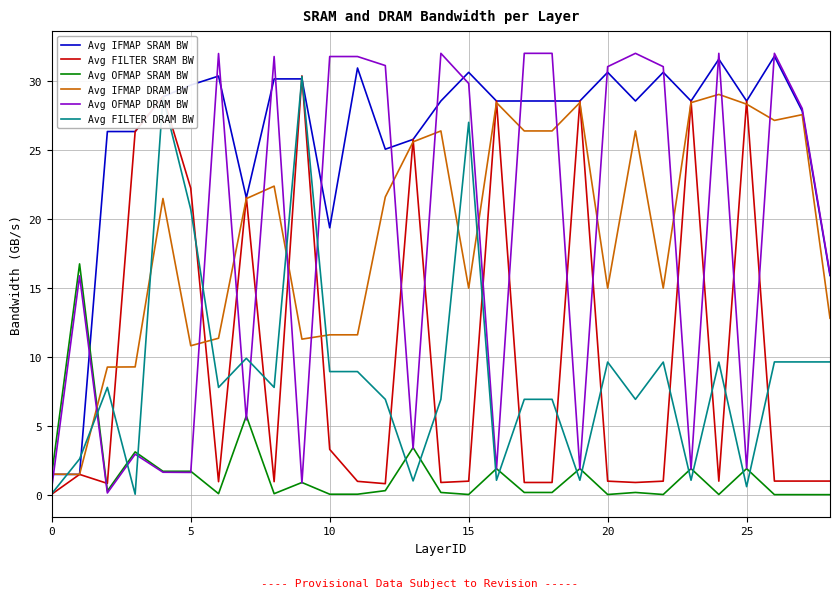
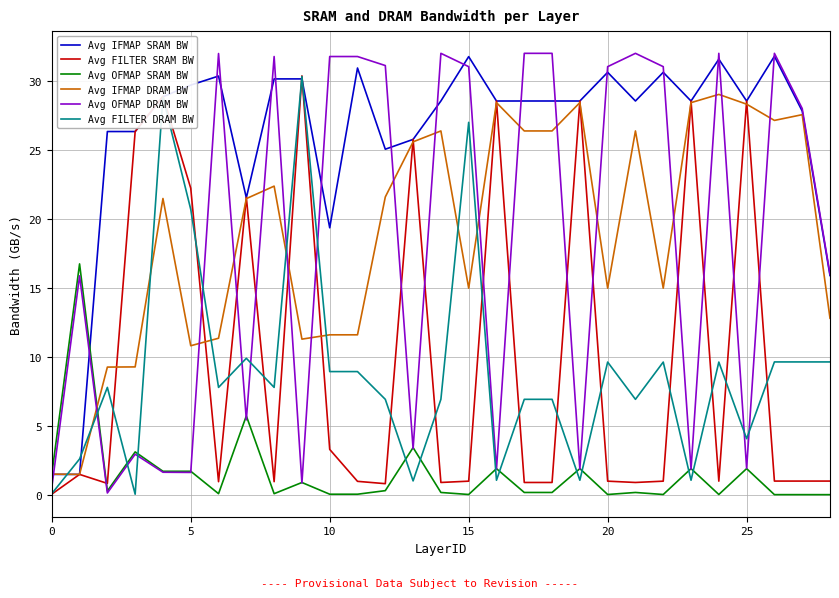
  {
    "Avg IFMAP SRAM BW": {
      "10": 19.4,
-     "15": 30.6,
+     "15": 31.8,
      "20": 30.6
    },
    "Avg FILTER SRAM BW": {
      "5": 22.2,
      "10": 3.3,
      "15": 1.0,
      "20": 1.0
    },
    "Avg OFMAP SRAM BW": {
      "10": 0.0,
      "15": 0.0,
      "20": 0.0
    },
    "Avg IFMAP DRAM BW": {
      "5": 10.8,
      "10": 11.6,
      "15": 15.0,
      "20": 15.0,
      "25": 28.3
    },
    "Avg OFMAP DRAM BW": {
      "0": 0.5,
      "10": 31.8,
-     "15": 29.8,
+     "15": 31.0,
      "20": 31.0
    },
    "Avg FILTER DRAM BW": {
      "5": 20.7,
      "10": 8.9,
      "15": 27.0,
      "20": 9.6,
-     "25": 0.6
+     "25": 4.1
    }
  }
